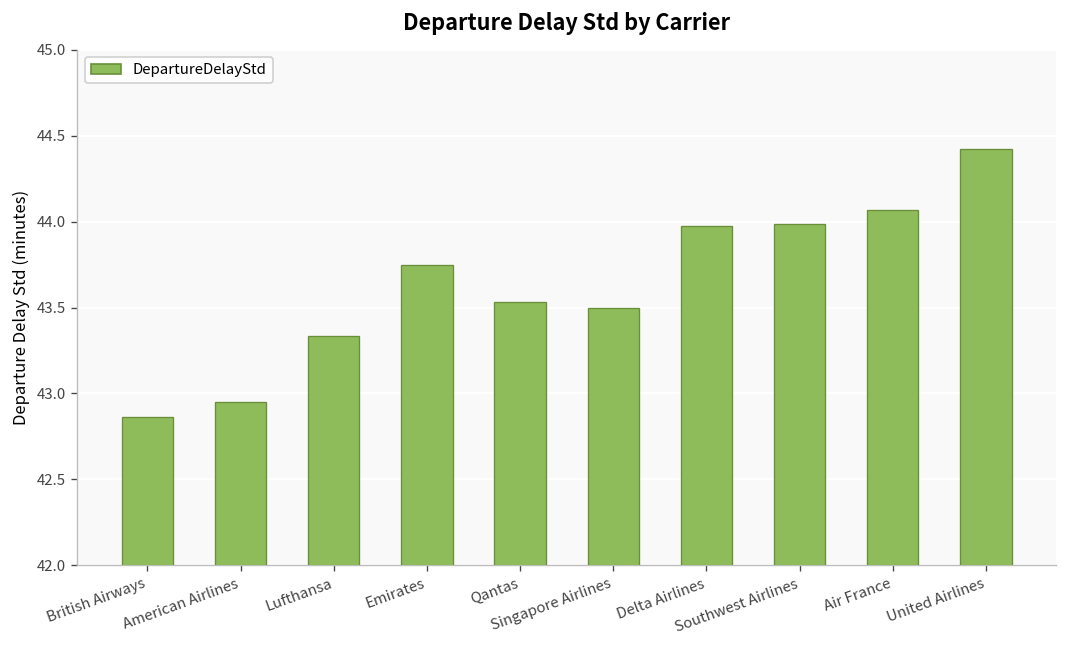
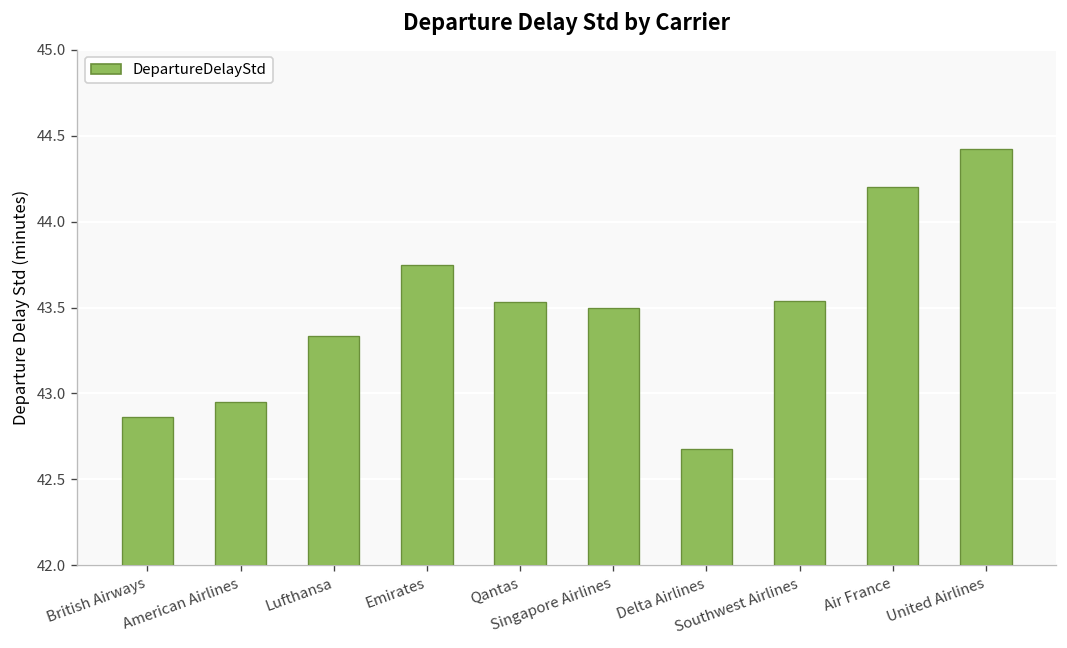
  {
    "British Airways": 42.87,
    "American Airlines": 42.95,
    "Lufthansa": 43.33,
    "Emirates": 43.75,
    "Qantas": 43.54,
    "Singapore Airlines": 43.50,
-   "Delta Airlines": 43.98,
-   "Southwest Airlines": 43.99,
-   "Air France": 44.07,
+   "Delta Airlines": 42.68,
+   "Southwest Airlines": 43.54,
+   "Air France": 44.20,
    "United Airlines": 44.42
  }
